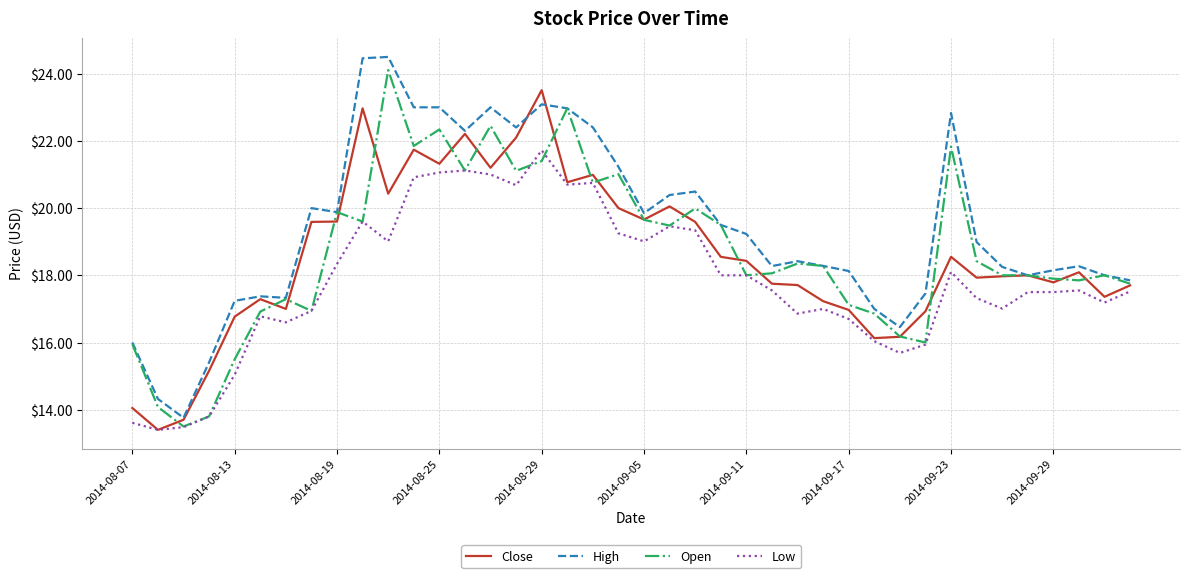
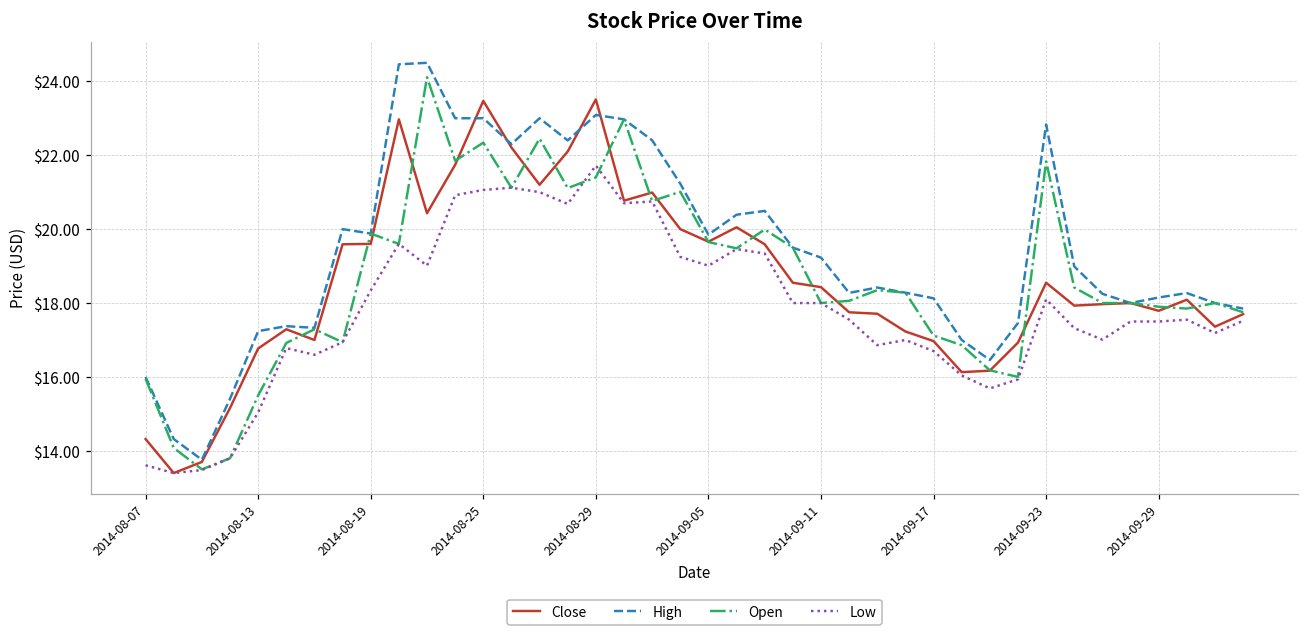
  {
    "Close": {
-     "2014-08-07": "$14.1",
+     "2014-08-07": "$14.3",
      "2014-08-13": "$16.8",
      "2014-08-19": "$19.6",
-     "2014-08-25": "$21.3",
+     "2014-08-25": "$23.5",
      "2014-08-29": "$23.5",
      "2014-09-11": "$18.4",
      "2014-09-17": "$17.0",
      "2014-09-23": "$18.6",
      "2014-09-29": "$17.8"
    },
    "High": {
      "2014-08-13": "$17.2",
      "2014-08-25": "$23.0",
      "2014-08-29": "$23.1",
      "2014-09-05": "$19.9",
      "2014-09-11": "$19.2",
      "2014-09-17": "$18.1",
      "2014-09-23": "$22.8",
      "2014-09-29": "$18.2"
    },
    "Open": {
      "2014-08-13": "$15.5",
      "2014-08-25": "$22.3",
      "2014-08-29": "$21.4",
      "2014-09-17": "$17.1",
      "2014-09-23": "$21.8",
      "2014-09-29": "$17.9"
    },
    "Low": {
      "2014-08-07": "$13.6",
      "2014-08-13": "$15.0",
      "2014-08-19": "$18.3",
      "2014-08-25": "$21.1",
      "2014-08-29": "$21.7",
      "2014-09-05": "$19.0",
      "2014-09-17": "$16.7",
      "2014-09-23": "$18.1",
      "2014-09-29": "$17.5"
    }
  }
